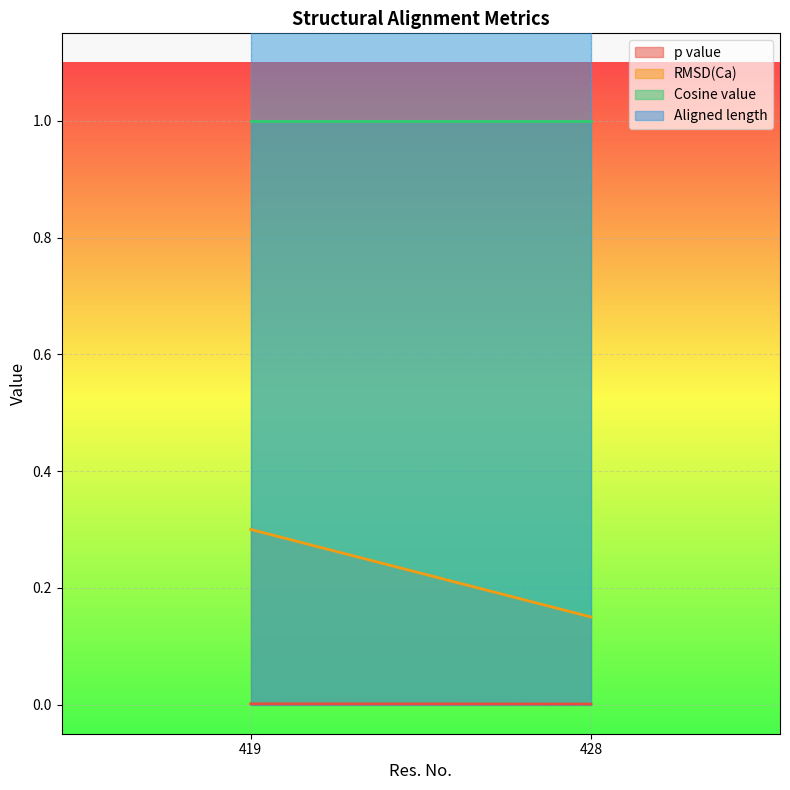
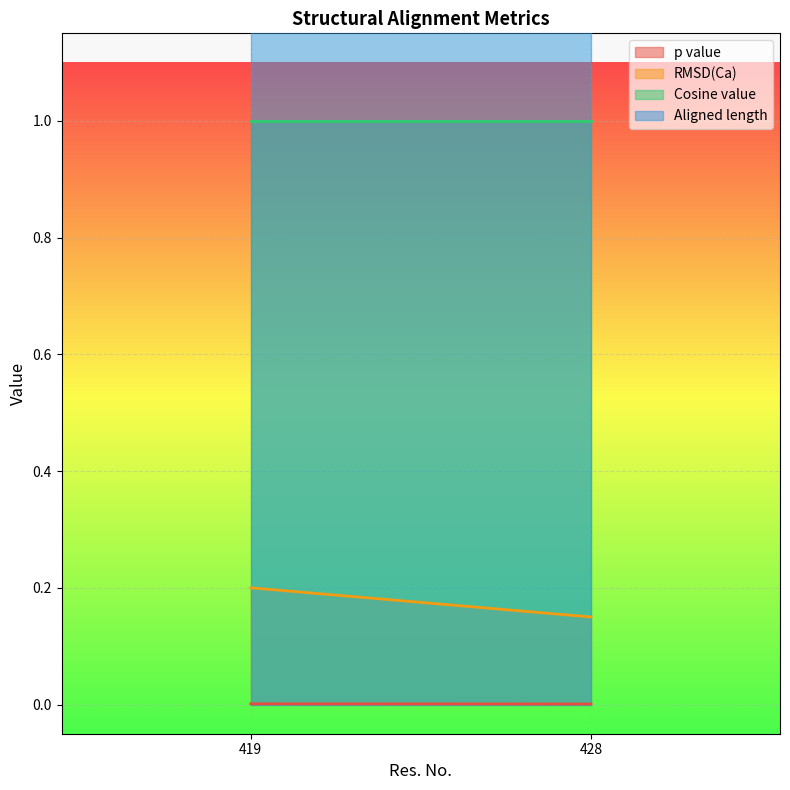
  {
    "p value": {
      "419": 0.0,
      "428": 0.0
    },
    "RMSD(Ca)": {
-     "419": 0.3,
+     "419": 0.2,
      "428": 0.15
    },
    "Cosine value": {
      "419": 1.0,
      "428": 1.0
    }
  }
